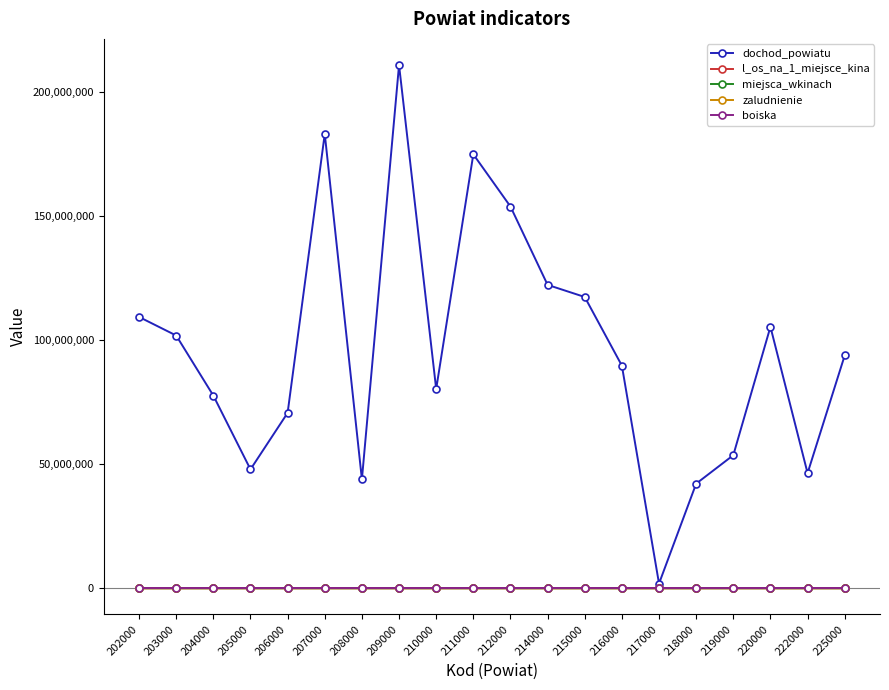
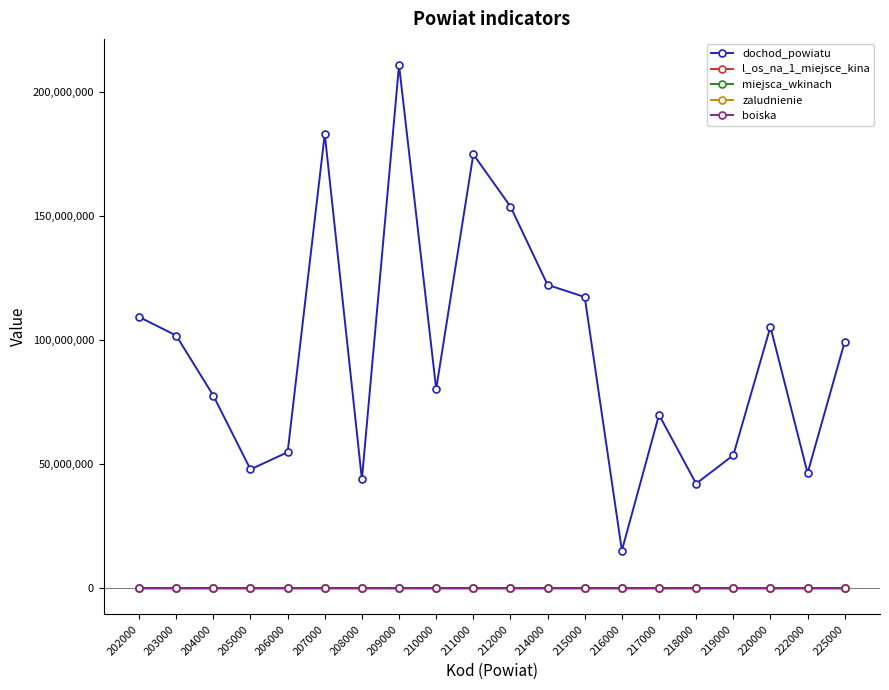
  {
    "dochod_powiatu": {
      "202000": "109,000,000",
      "203000": "102,000,000",
      "204000": "78,000,000",
      "205000": "48,000,000",
-     "206000": "71,000,000",
+     "206000": "55,000,000",
      "207000": "183,000,000",
      "208000": "44,000,000",
      "209000": "211,000,000",
      "210000": "80,000,000",
      "211000": "175,000,000",
      "212000": "154,000,000",
      "214000": "122,000,000",
      "215000": "117,000,000",
-     "216000": "90,000,000",
-     "217000": "2,000,000",
+     "216000": "15,000,000",
+     "217000": "70,000,000",
      "218000": "42,000,000",
      "219000": "54,000,000",
      "220000": "105,000,000",
      "222000": "46,000,000",
-     "225000": "94,000,000"
+     "225000": "99,000,000"
    },
    "boiska": {
      "202000": "0",
      "203000": "0",
      "204000": "0",
      "205000": "0",
      "206000": "0",
      "207000": "0",
      "208000": "0",
      "209000": "0",
      "210000": "0",
      "211000": "0",
      "212000": "0",
      "214000": "0",
      "215000": "0",
      "216000": "0",
      "217000": "0",
      "218000": "0",
      "219000": "0",
      "220000": "0",
      "222000": "0",
      "225000": "0"
    }
  }
